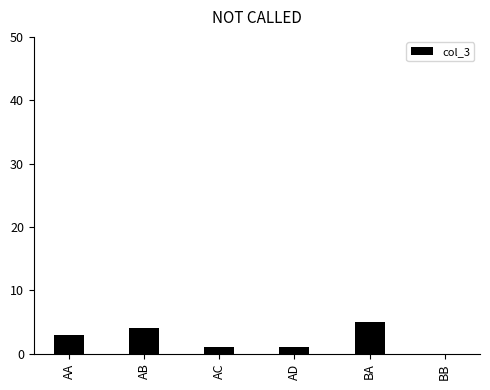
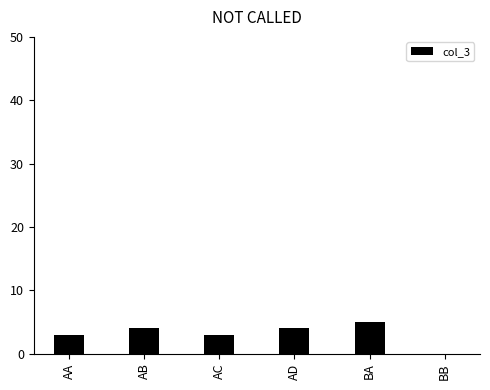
  {
    "AA": 3,
    "AB": 4,
-   "AC": 1,
-   "AD": 1,
+   "AC": 3,
+   "AD": 4,
    "BA": 5,
    "BB": 0
  }
